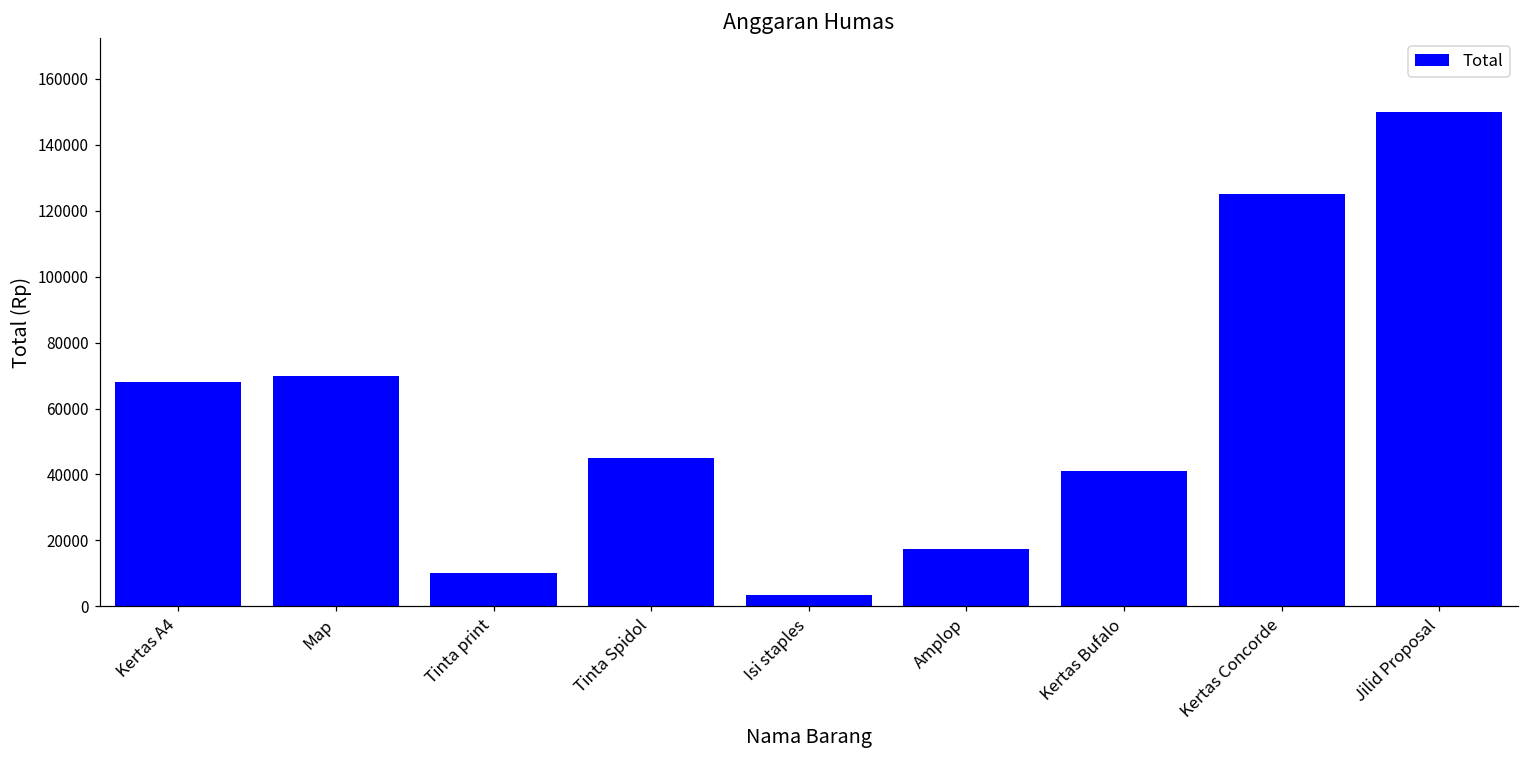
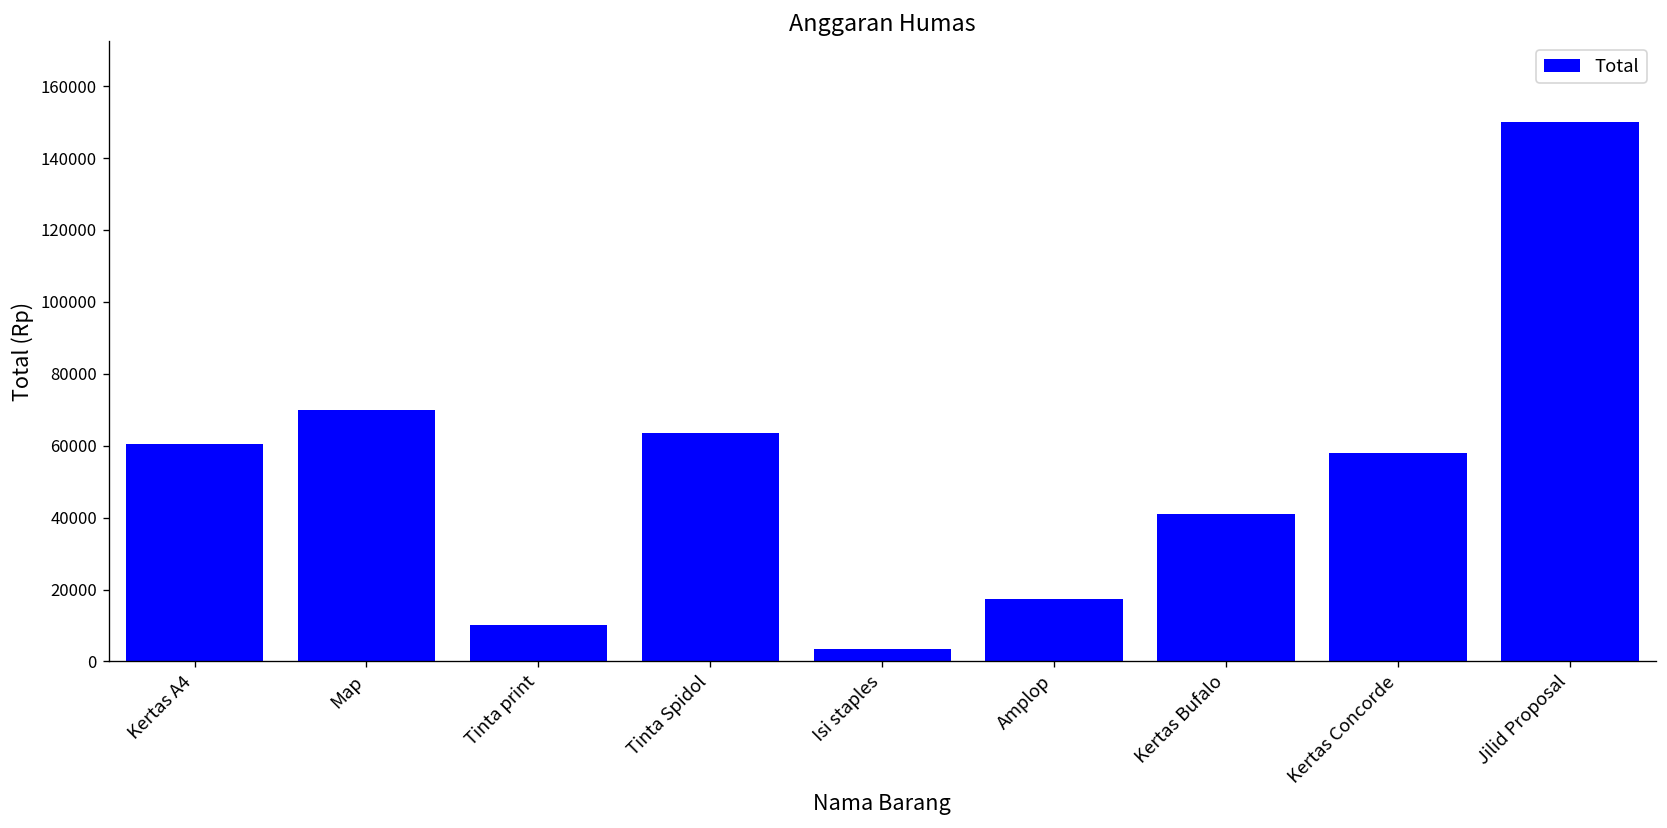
  {
-   "Kertas A4": 68000,
+   "Kertas A4": 61000,
    "Map": 70000,
    "Tinta print": 10000,
-   "Tinta Spidol": 45000,
+   "Tinta Spidol": 63000,
    "Isi staples": 3000,
    "Amplop": 17000,
    "Kertas Bufalo": 41000,
-   "Kertas Concorde": 125000,
+   "Kertas Concorde": 58000,
    "Jilid Proposal": 150000
  }
